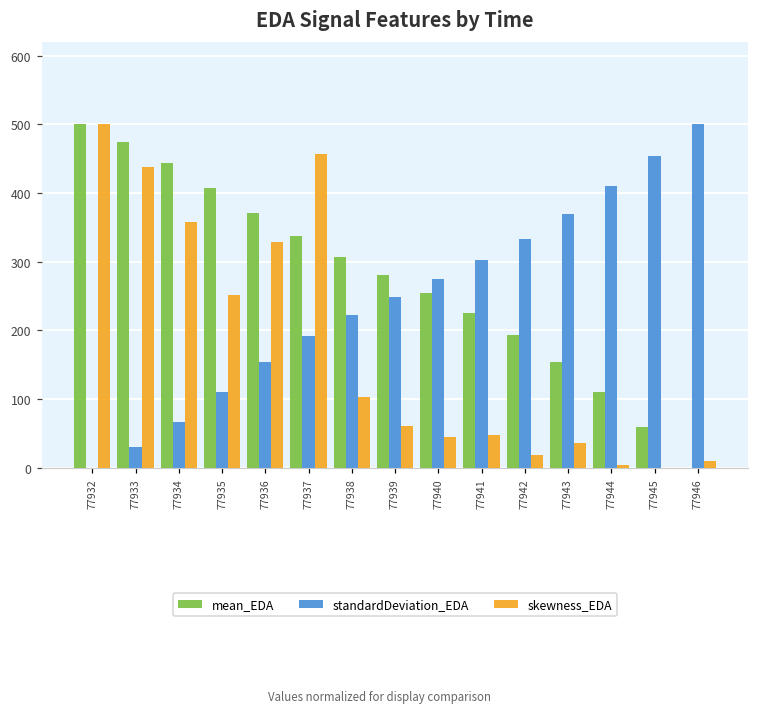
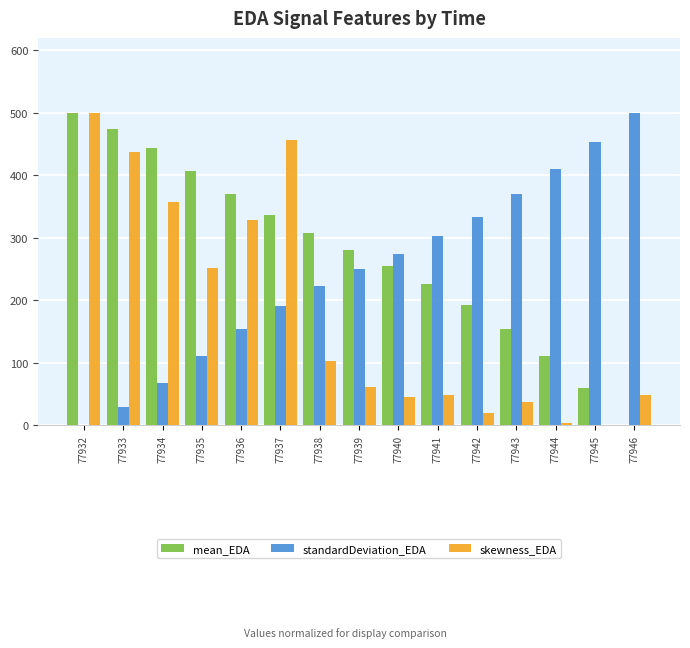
  {
    "mean_EDA": {
      "77932": 500,
      "77933": 470,
      "77934": 440,
      "77935": 410,
      "77936": 370,
      "77937": 340,
      "77938": 310,
      "77939": 280,
      "77940": 250,
      "77941": 230,
      "77942": 190,
      "77943": 150,
      "77944": 110,
      "77945": 60,
      "77946": 0
    },
    "standardDeviation_EDA": {
      "77932": 0,
      "77933": 30,
      "77934": 70,
      "77935": 110,
      "77936": 150,
      "77937": 190,
      "77938": 220,
      "77939": 250,
      "77940": 270,
      "77941": 300,
      "77942": 330,
      "77943": 370,
      "77944": 410,
      "77945": 450,
      "77946": 500
    },
    "skewness_EDA": {
      "77932": 500,
      "77933": 440,
      "77934": 360,
      "77935": 250,
      "77936": 330,
      "77937": 460,
      "77938": 100,
      "77939": 60,
      "77940": 40,
      "77941": 50,
      "77942": 20,
      "77943": 40,
      "77944": 0,
      "77945": 0,
-     "77946": 10
+     "77946": 50
    }
  }
